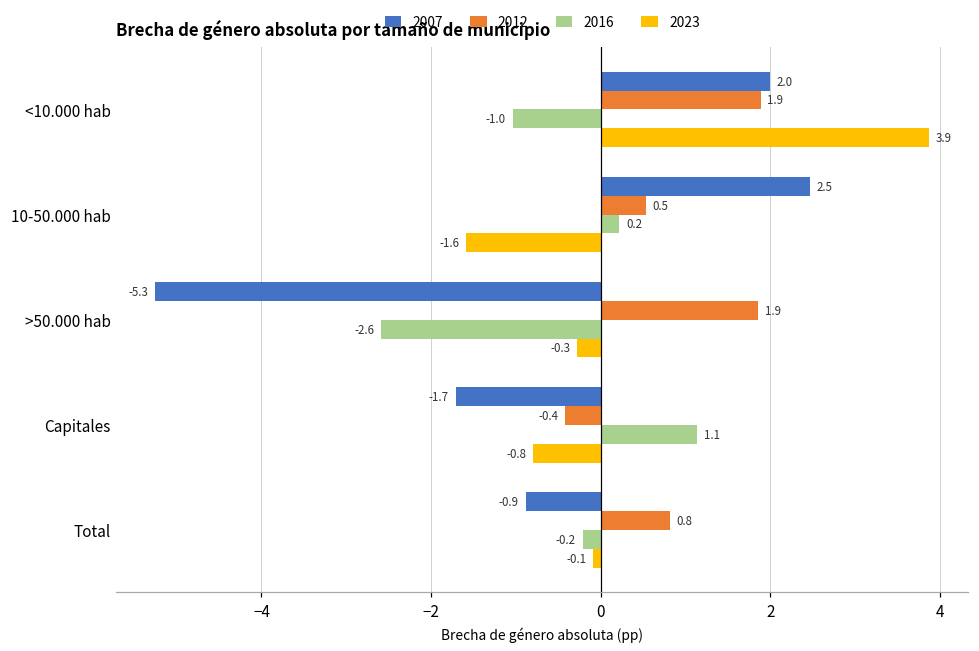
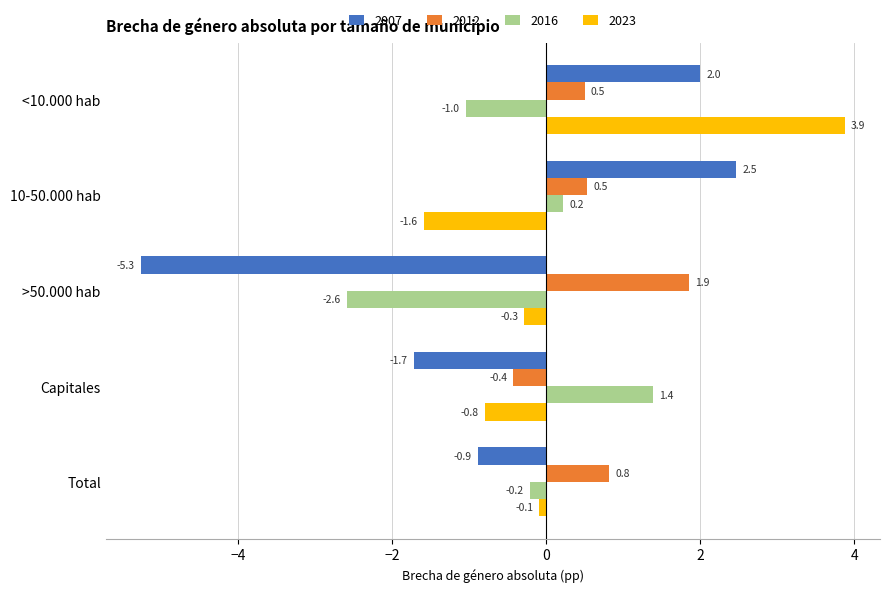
  {
    "2007": {
      "<10.000 hab": 2.0,
      "10-50.000 hab": 2.5,
      ">50.000 hab": -5.3,
      "Capitales": -1.7,
      "Total": -0.9
    },
    "2012": {
-     "<10.000 hab": 1.9,
+     "<10.000 hab": 0.5,
      "10-50.000 hab": 0.5,
      ">50.000 hab": 1.9,
      "Capitales": -0.4,
      "Total": 0.8
    },
    "2016": {
      "<10.000 hab": -1.0,
      "10-50.000 hab": 0.2,
      ">50.000 hab": -2.6,
-     "Capitales": 1.1,
+     "Capitales": 1.4,
      "Total": -0.2
    },
    "2023": {
      "<10.000 hab": 3.9,
      "10-50.000 hab": -1.6,
      ">50.000 hab": -0.3,
      "Capitales": -0.8,
      "Total": -0.1
    }
  }
